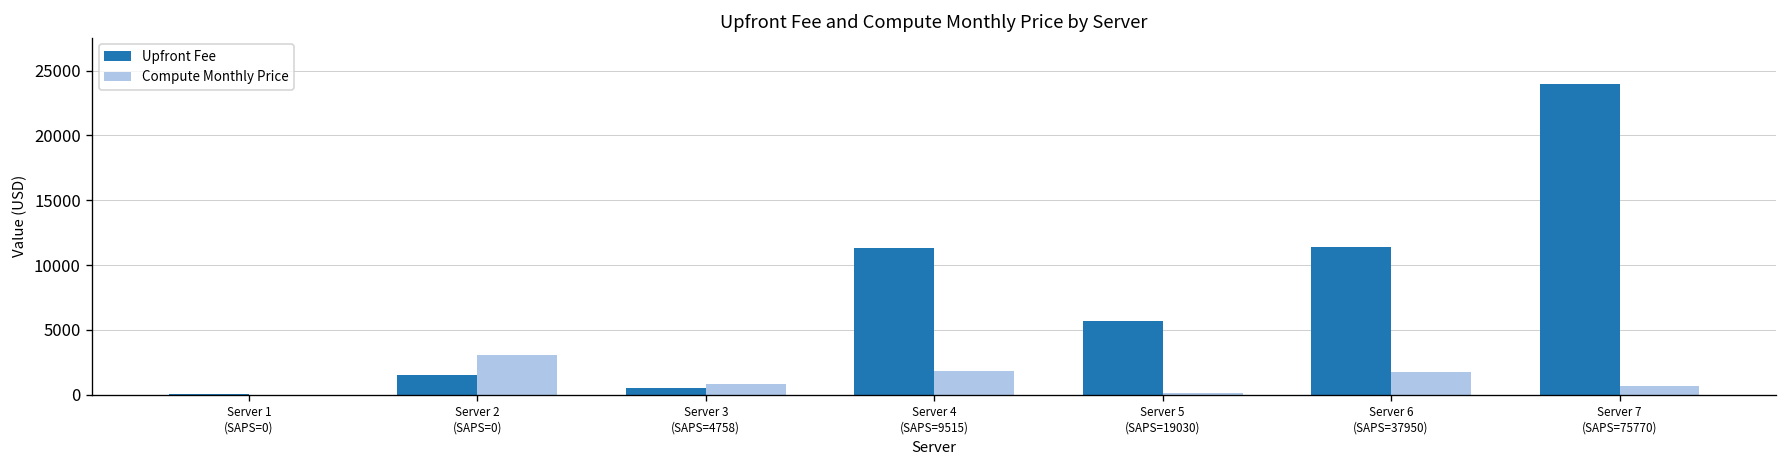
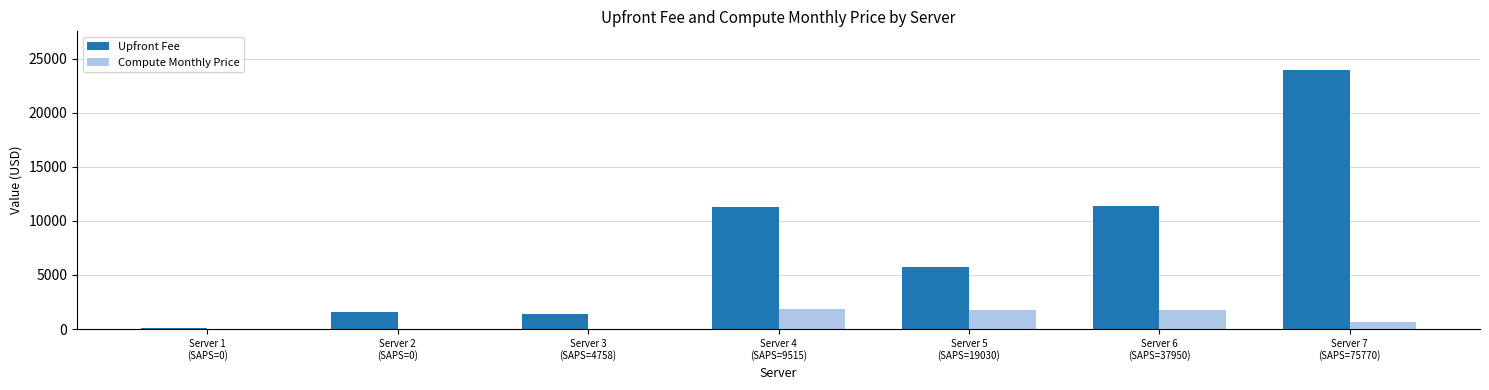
  {
    "Upfront Fee": {
      "Server 2 (SAPS=0)": 1500,
-     "Server 3 (SAPS=4758)": 500,
+     "Server 3 (SAPS=4758)": 1400,
      "Server 4 (SAPS=9515)": 11300,
      "Server 5 (SAPS=19030)": 5700,
      "Server 6 (SAPS=37950)": 11400,
      "Server 7 (SAPS=75770)": 23900
    },
    "Compute Monthly Price": {
-     "Server 2 (SAPS=0)": 3100,
-     "Server 3 (SAPS=4758)": 800,
+     "Server 2 (SAPS=0)": 0,
+     "Server 3 (SAPS=4758)": 0,
      "Server 4 (SAPS=9515)": 1800,
-     "Server 5 (SAPS=19030)": 200,
+     "Server 5 (SAPS=19030)": 1800,
      "Server 6 (SAPS=37950)": 1800,
      "Server 7 (SAPS=75770)": 700
    }
  }
